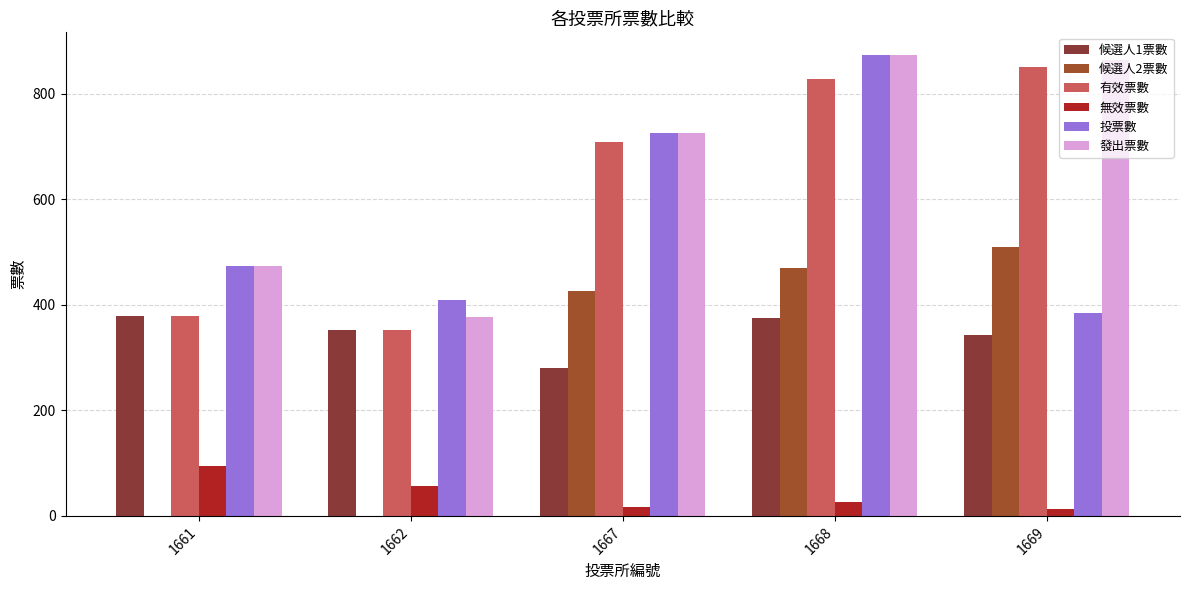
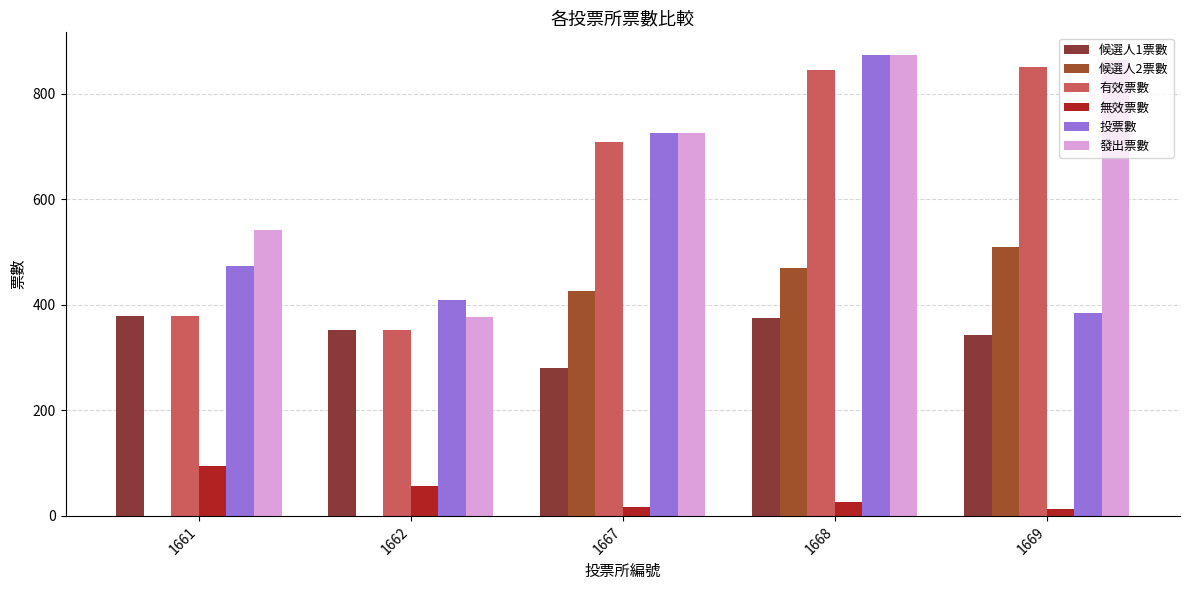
  {
    "有效票數": {
      "1661": 380,
      "1662": 350,
      "1667": 710,
-     "1668": 830,
+     "1668": 850,
      "1669": 850
    },
    "投票數": {
      "1661": 470,
      "1662": 410,
      "1667": 730,
      "1668": 870,
      "1669": 380
    },
    "發出票數": {
-     "1661": 470,
+     "1661": 540,
      "1662": 380,
      "1667": 730,
      "1668": 870
    }
  }
